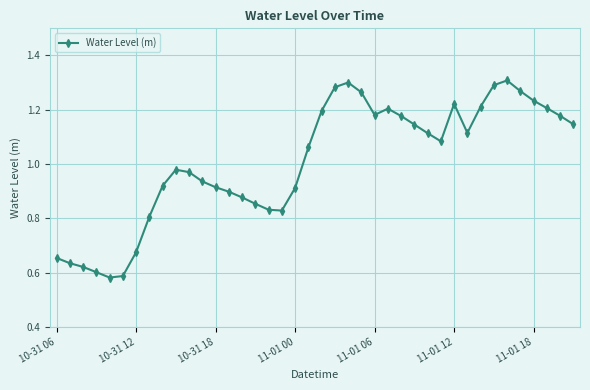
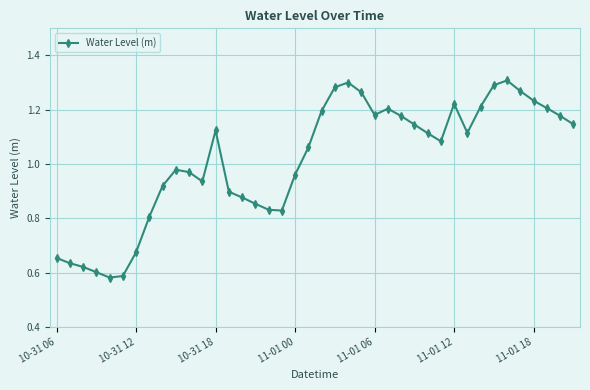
  {
    "10-31 06": 0.65,
    "10-31 12": 0.67,
-   "10-31 18": 0.91,
-   "11-01 00": 0.91,
+   "10-31 18": 1.12,
+   "11-01 00": 0.96,
    "11-01 06": 1.18,
    "11-01 12": 1.22,
    "11-01 18": 1.23
  }
